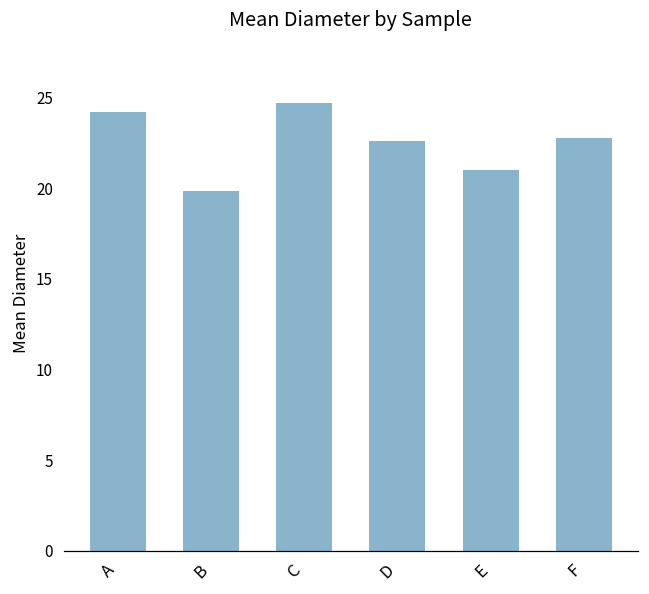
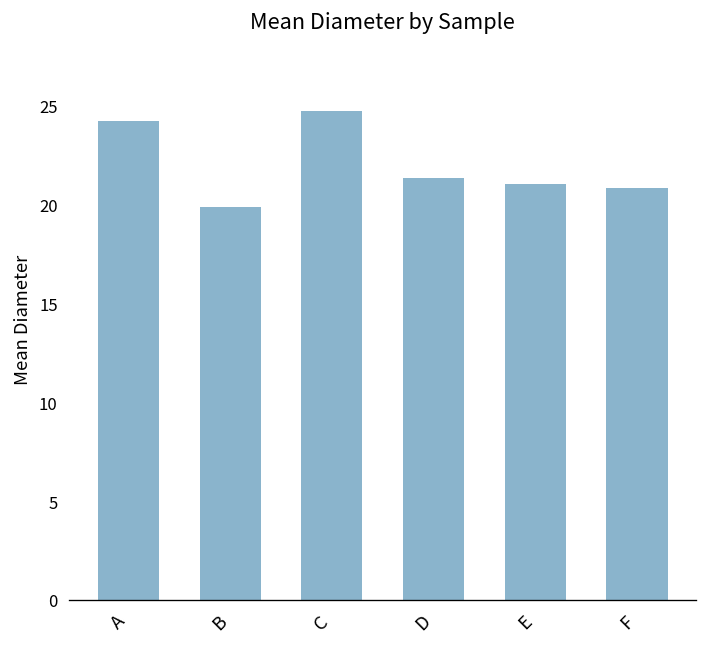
  {
    "A": 24.2,
    "B": 19.8,
    "C": 24.7,
-   "D": 22.6,
+   "D": 21.4,
    "E": 21.0,
-   "F": 22.8
+   "F": 20.8
  }
